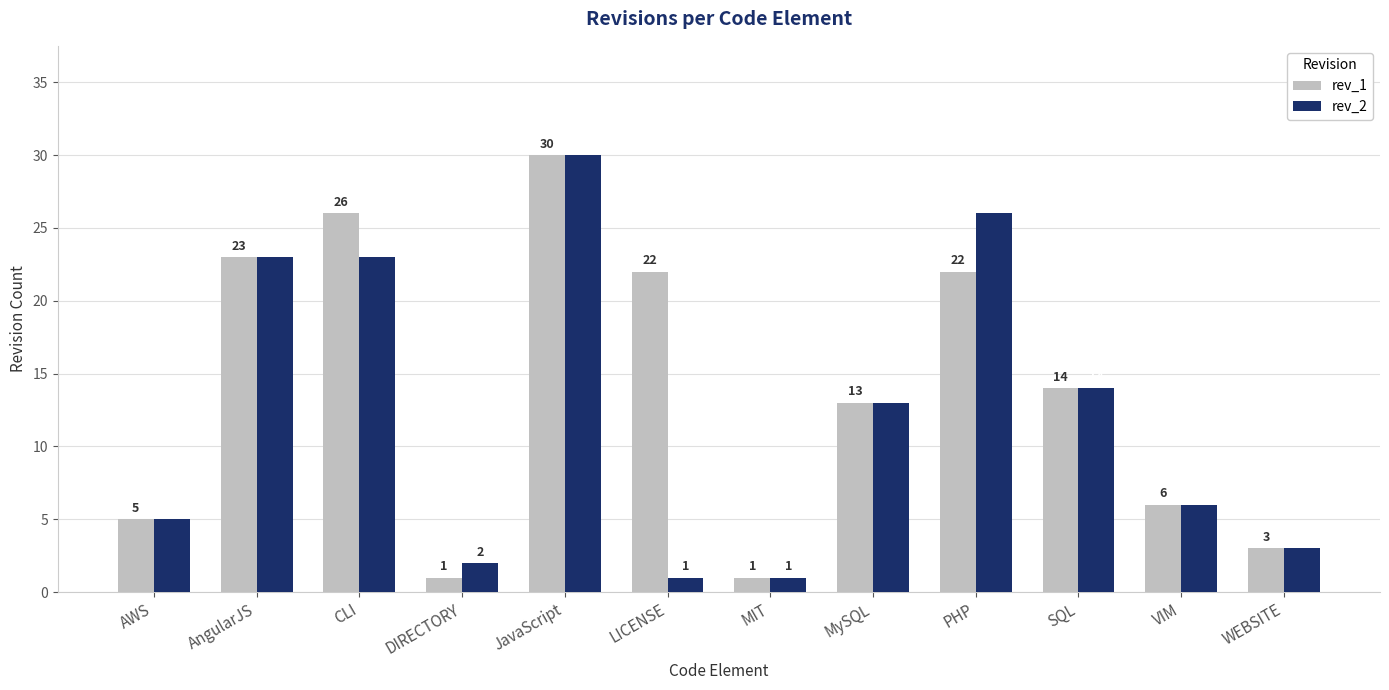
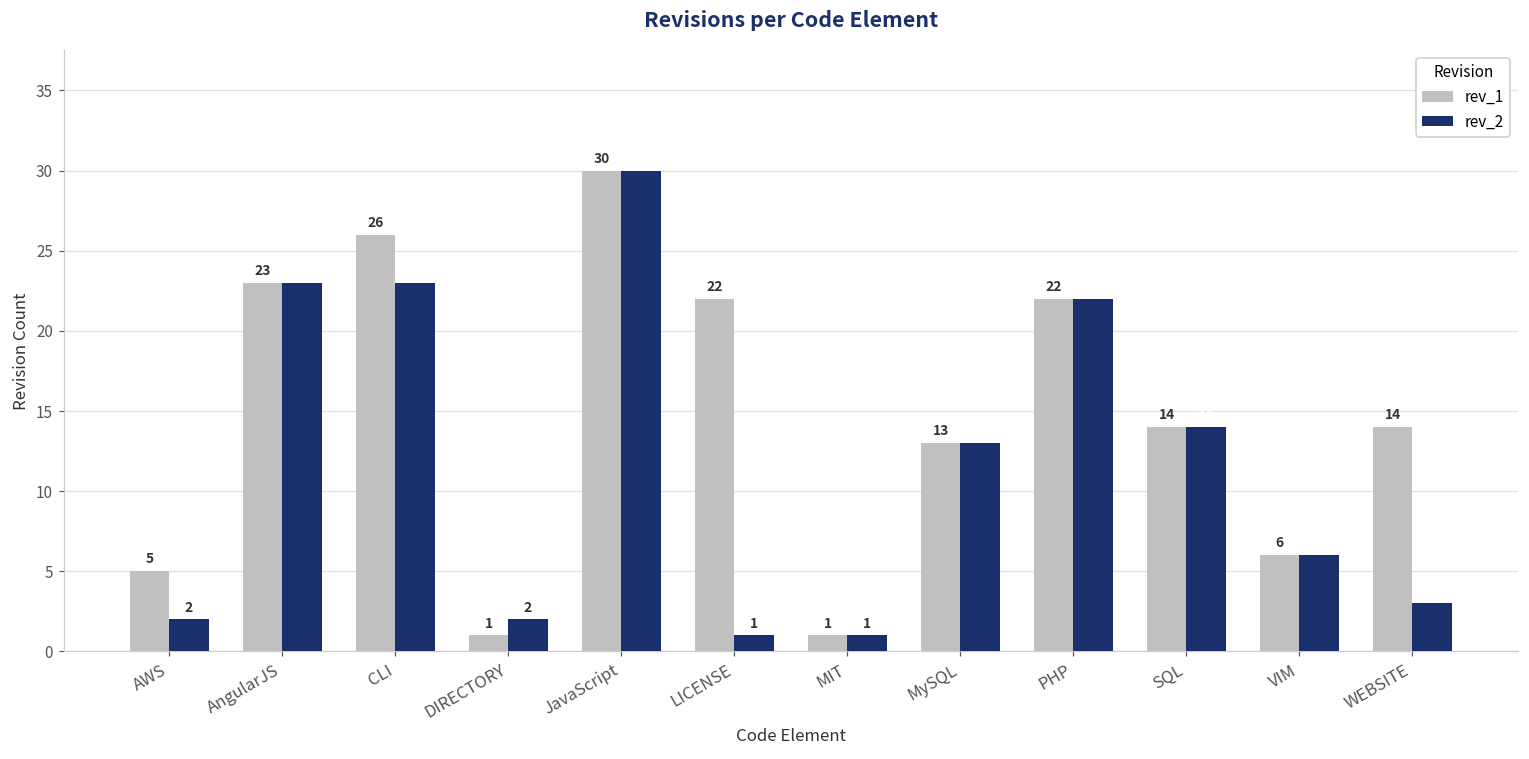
  {
    "rev_1": {
      "AWS": 5,
      "AngularJS": 23,
      "CLI": 26,
      "DIRECTORY": 1,
      "JavaScript": 30,
      "LICENSE": 22,
      "MIT": 1,
      "MySQL": 13,
      "PHP": 22,
      "SQL": 14,
      "VIM": 6,
-     "WEBSITE": 3
+     "WEBSITE": 14
    },
    "rev_2": {
-     "AWS": 5,
+     "AWS": 2,
      "CLI": 23,
-     "PHP": 26
+     "PHP": 22
    }
  }
